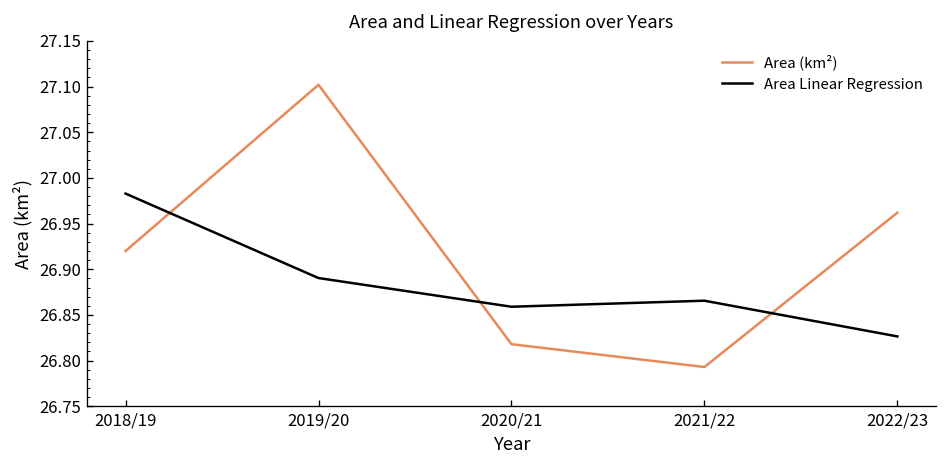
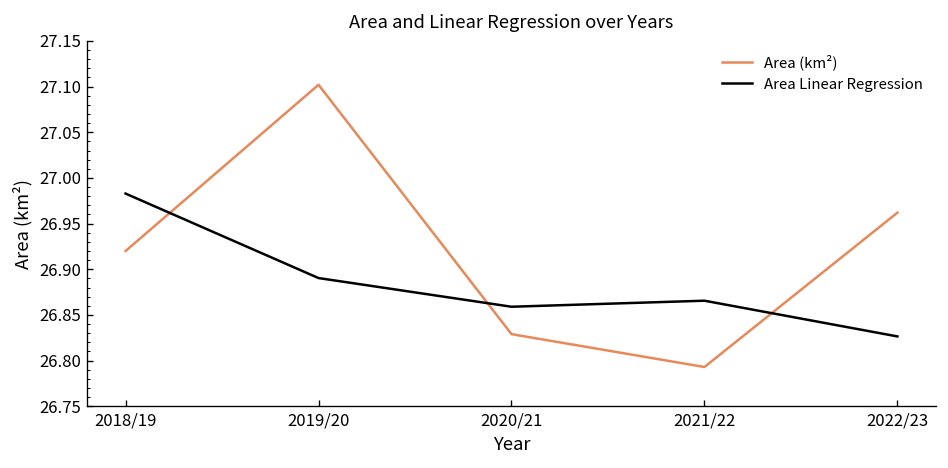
  {
    "Area (km²)": {
      "2018/19": 26.92,
      "2019/20": 27.10,
-     "2020/21": 26.82,
+     "2020/21": 26.83,
      "2021/22": 26.79,
      "2022/23": 26.96
    },
    "Area Linear Regression": {
      "2018/19": 26.98,
      "2019/20": 26.89,
      "2020/21": 26.86,
      "2021/22": 26.87,
      "2022/23": 26.83
    }
  }
